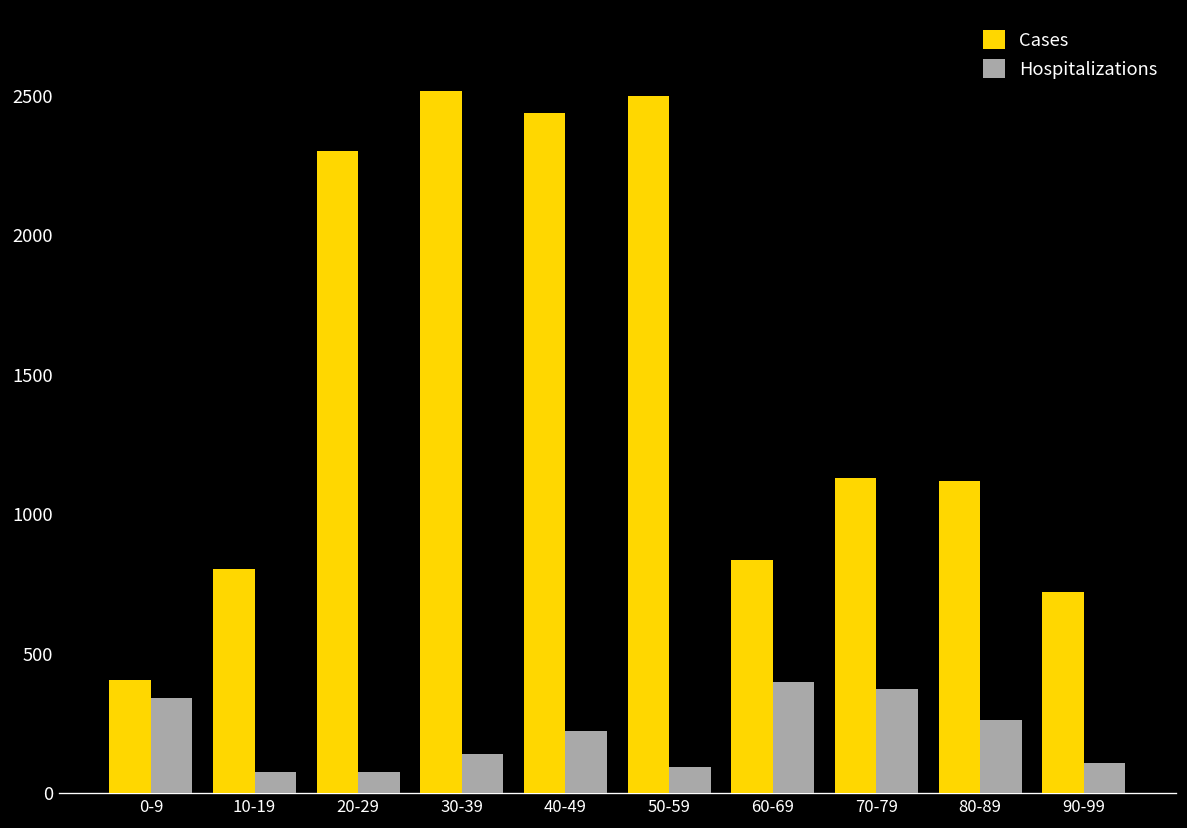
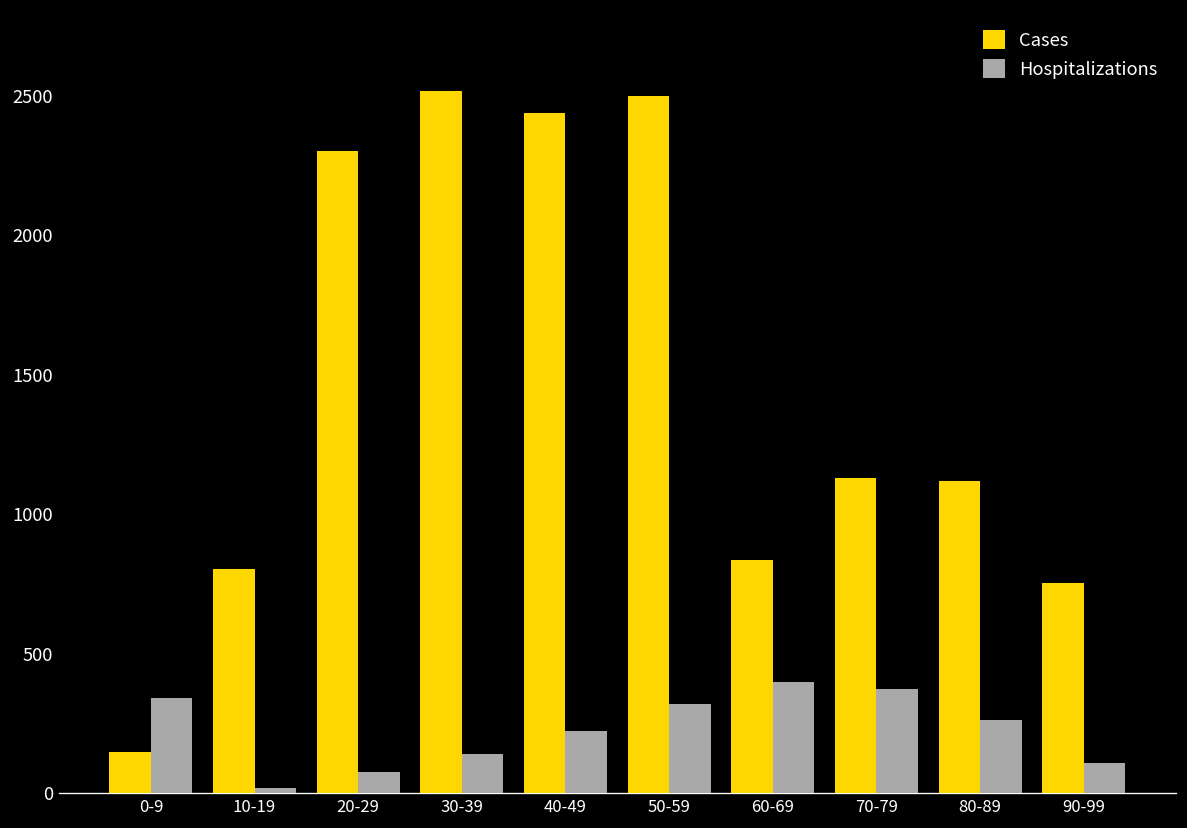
  {
    "Cases": {
-     "0-9": 410,
+     "0-9": 150,
      "10-19": 800,
      "20-29": 2300,
      "30-39": 2520,
      "40-49": 2440,
      "50-59": 2500,
      "60-69": 840,
      "70-79": 1130,
      "80-89": 1120,
-     "90-99": 720
+     "90-99": 760
    },
    "Hospitalizations": {
      "0-9": 340,
-     "10-19": 80,
+     "10-19": 20,
      "20-29": 80,
      "30-39": 140,
      "40-49": 220,
-     "50-59": 100,
+     "50-59": 320,
      "60-69": 400,
      "70-79": 380,
      "80-89": 260,
      "90-99": 110
    }
  }
